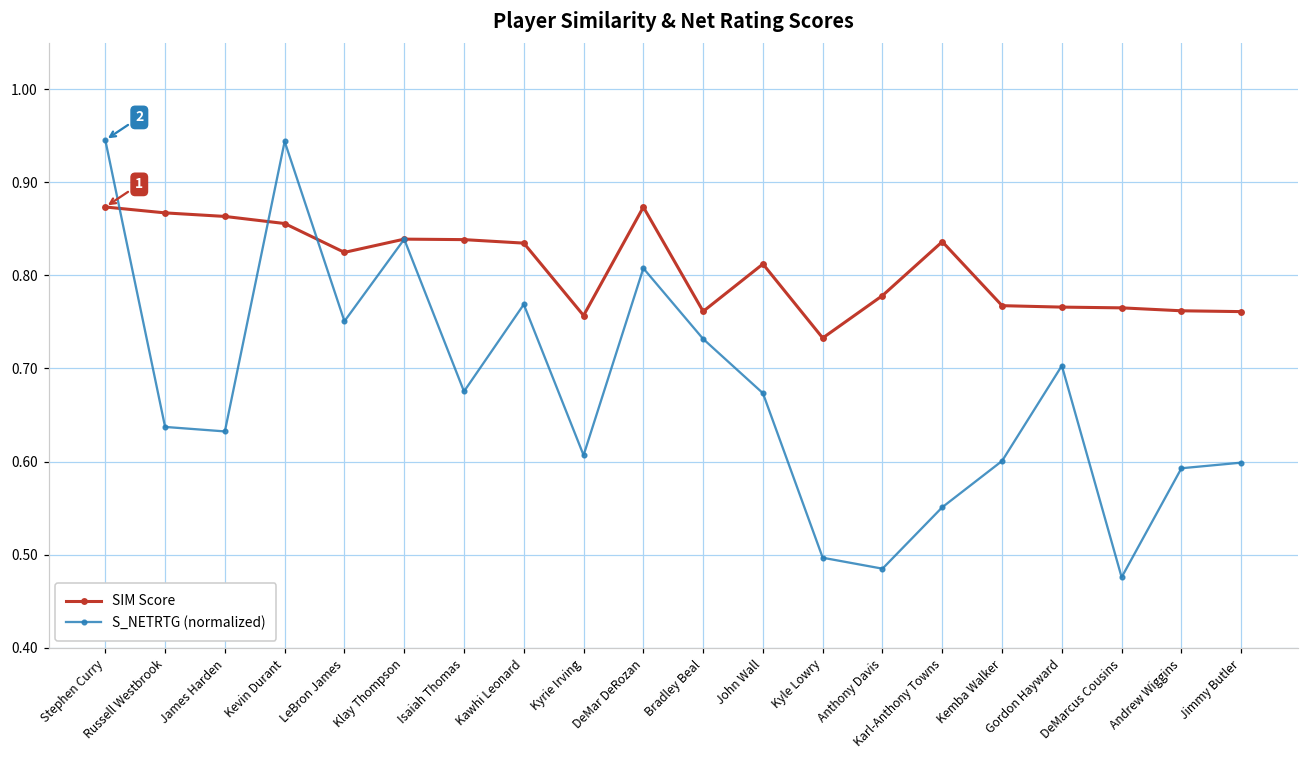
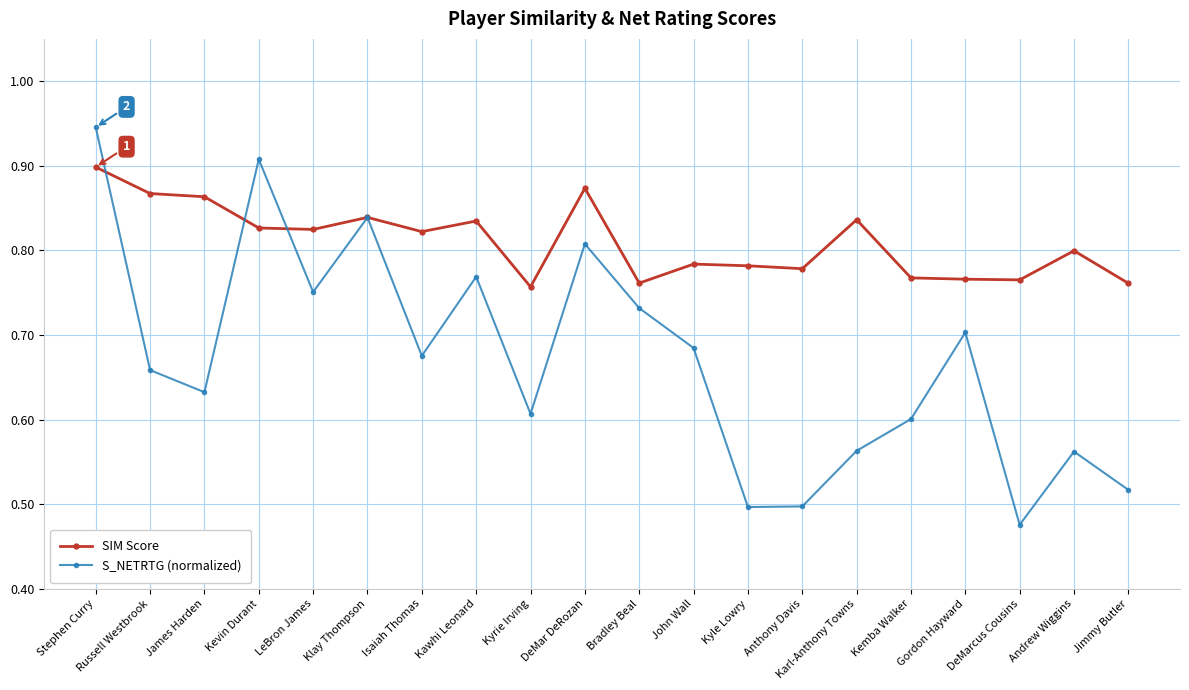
  {
    "SIM Score": {
-     "Stephen Curry": 0.87,
+     "Stephen Curry": 0.90,
      "Russell Westbrook": 0.87,
      "James Harden": 0.86,
-     "Kevin Durant": 0.86,
+     "Kevin Durant": 0.83,
      "LeBron James": 0.82,
-     "Isaiah Thomas": 0.84,
+     "Isaiah Thomas": 0.82,
      "Kawhi Leonard": 0.83,
      "Kyrie Irving": 0.76,
      "DeMar DeRozan": 0.87,
      "Bradley Beal": 0.76,
-     "John Wall": 0.81,
-     "Kyle Lowry": 0.73,
+     "John Wall": 0.78,
+     "Kyle Lowry": 0.78,
      "Anthony Davis": 0.78,
      "Karl-Anthony Towns": 0.84,
      "Kemba Walker": 0.77,
      "Gordon Hayward": 0.77,
      "DeMarcus Cousins": 0.77,
-     "Andrew Wiggins": 0.76,
+     "Andrew Wiggins": 0.80,
      "Jimmy Butler": 0.76
    },
    "S_NETRTG (normalized)": {
      "Stephen Curry": 0.95,
-     "Russell Westbrook": 0.64,
+     "Russell Westbrook": 0.66,
      "James Harden": 0.63,
-     "Kevin Durant": 0.94,
+     "Kevin Durant": 0.91,
      "LeBron James": 0.75,
      "Isaiah Thomas": 0.68,
      "Kawhi Leonard": 0.77,
      "Kyrie Irving": 0.61,
      "DeMar DeRozan": 0.81,
      "Bradley Beal": 0.73,
-     "John Wall": 0.67,
+     "John Wall": 0.68,
      "Kyle Lowry": 0.50,
-     "Anthony Davis": 0.48,
-     "Karl-Anthony Towns": 0.55,
+     "Anthony Davis": 0.50,
+     "Karl-Anthony Towns": 0.56,
      "Kemba Walker": 0.60,
      "Gordon Hayward": 0.70,
      "DeMarcus Cousins": 0.48,
-     "Andrew Wiggins": 0.59,
-     "Jimmy Butler": 0.60
+     "Andrew Wiggins": 0.56,
+     "Jimmy Butler": 0.52
    }
  }
